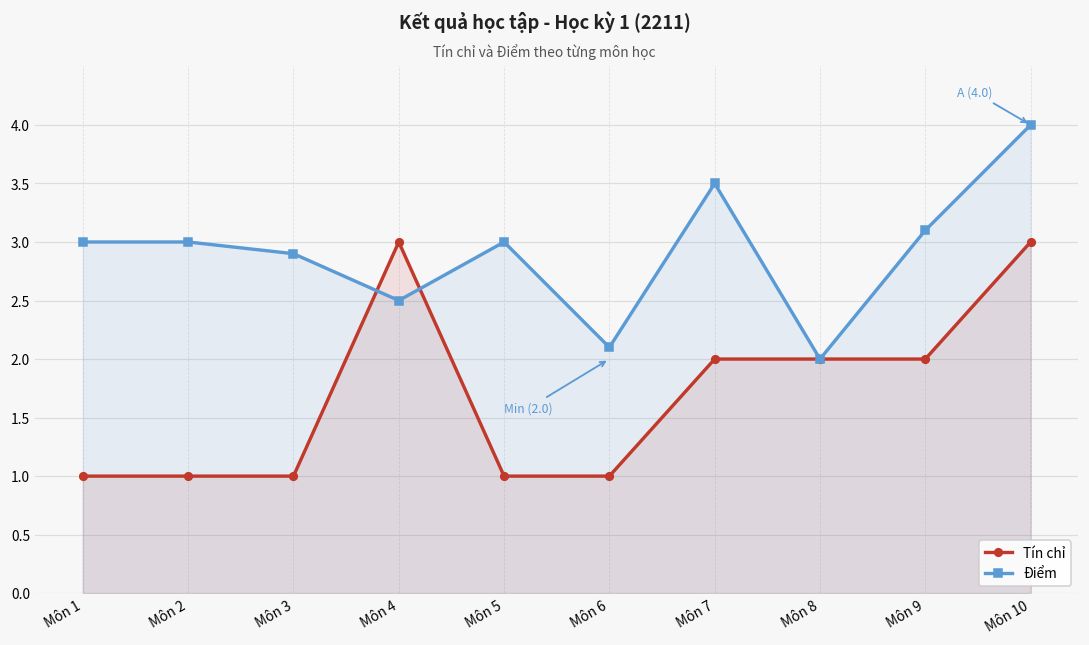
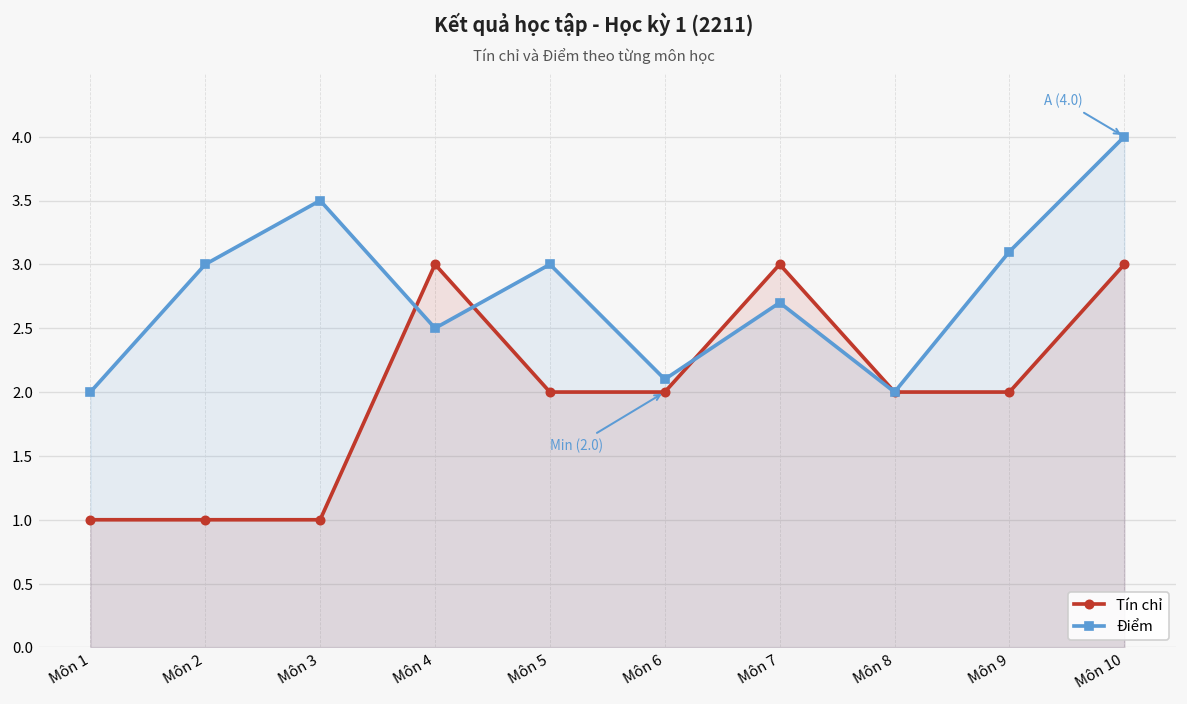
  {
    "Tín chỉ": {
      "Môn 1": 1,
      "Môn 2": 1,
      "Môn 3": 1,
      "Môn 4": 3,
-     "Môn 5": 1,
-     "Môn 6": 1,
-     "Môn 7": 2,
+     "Môn 5": 2,
+     "Môn 6": 2,
+     "Môn 7": 3,
      "Môn 9": 2,
      "Môn 10": 3
    },
    "Điểm": {
-     "Môn 1": 3,
+     "Môn 1": 2,
      "Môn 2": 3.0,
-     "Môn 3": 2.9,
+     "Môn 3": 3.5,
      "Môn 4": 2.5,
      "Môn 5": 3.0,
-     "Môn 7": 3.5,
+     "Môn 7": 2.7,
      "Môn 9": 3.1
    }
  }
